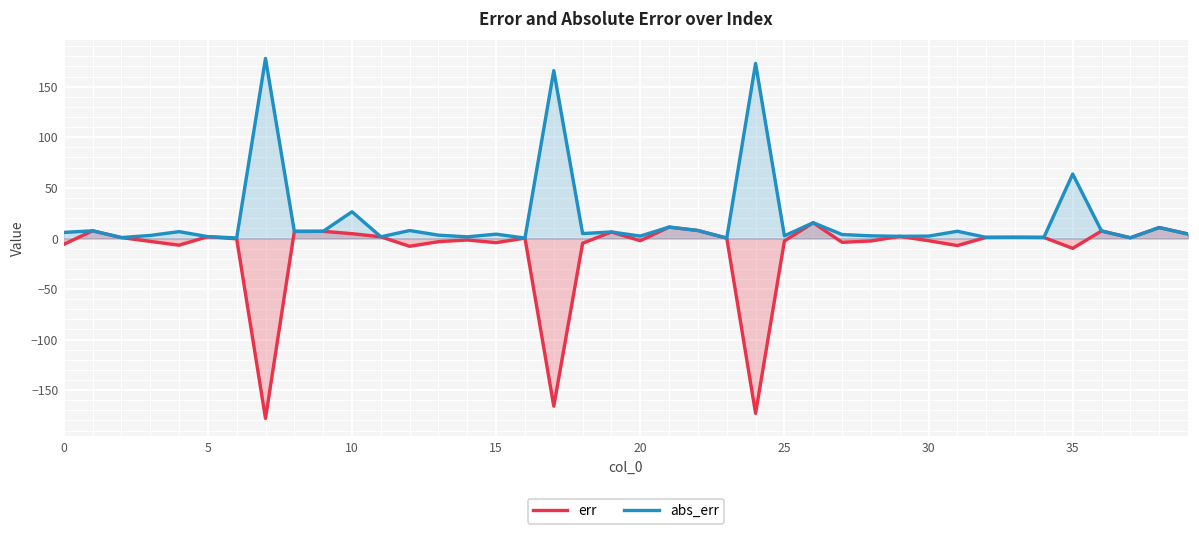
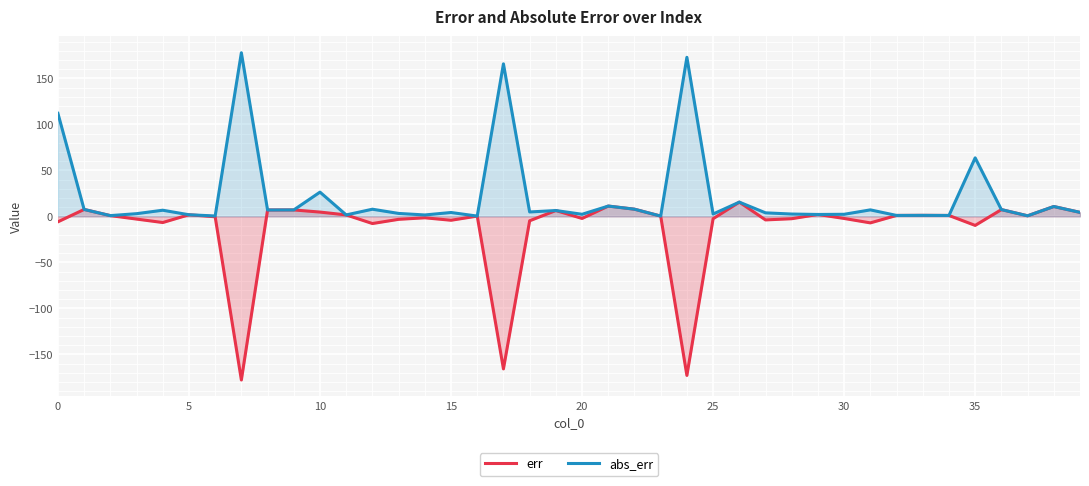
  {
    "abs_err": {
-     "0": 10,
+     "0": 110,
      "10": 30,
      "15": 0,
      "35": 60
    }
  }
